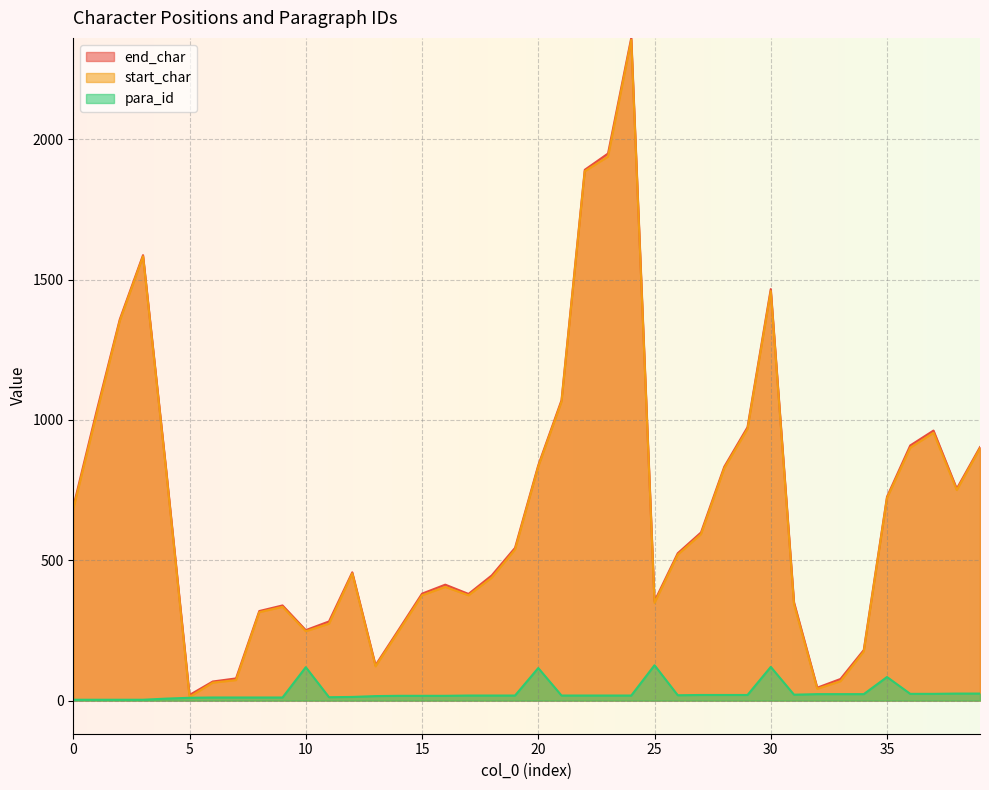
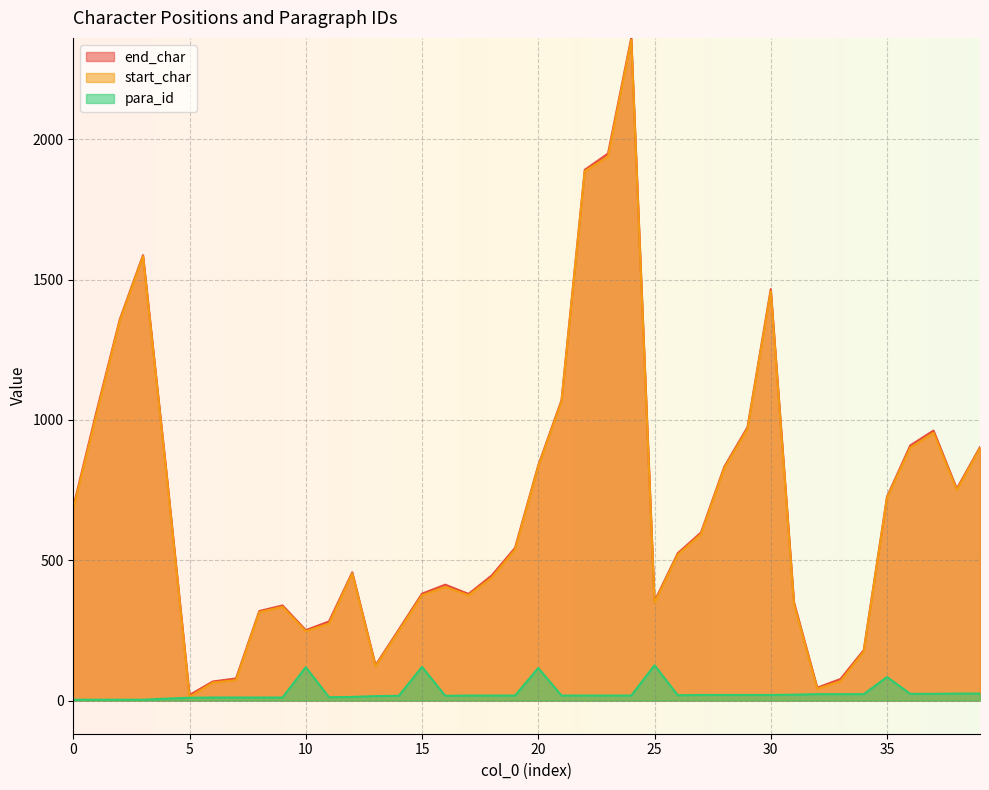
  {
    "para_id": {
      "0": 0,
      "10": 120,
-     "15": 20,
+     "15": 120,
      "20": 120,
      "25": 130,
-     "30": 120,
+     "30": 20,
      "35": 80
    }
  }
